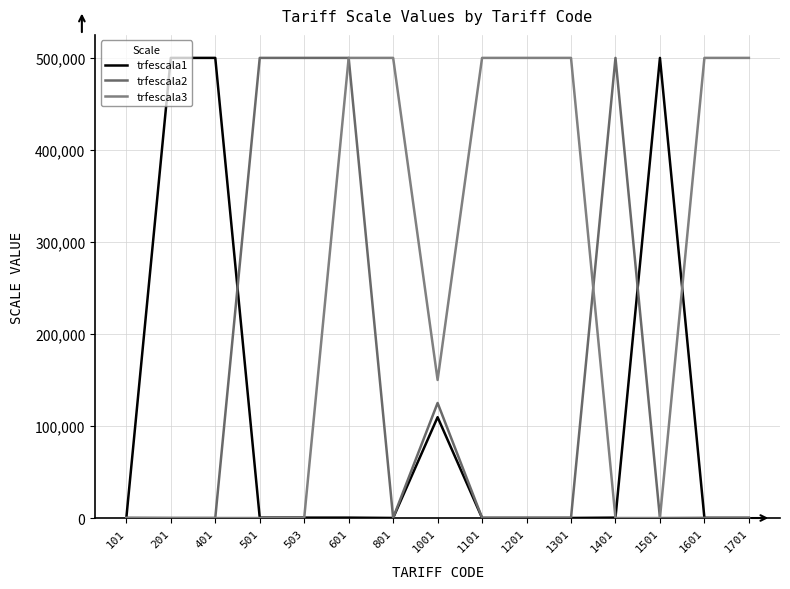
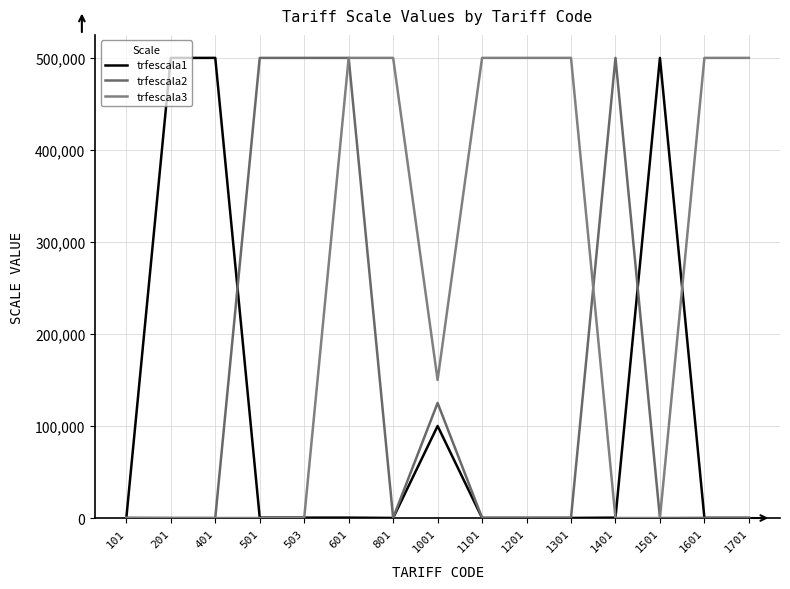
  {
    "trfescala1": {
      "401": "500,000",
      "601": "0",
-     "1001": "110,000",
+     "1001": "100,000",
      "1501": "500,000"
    }
  }
